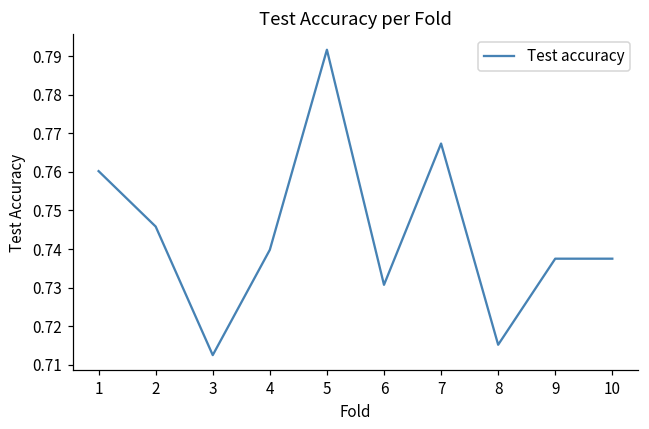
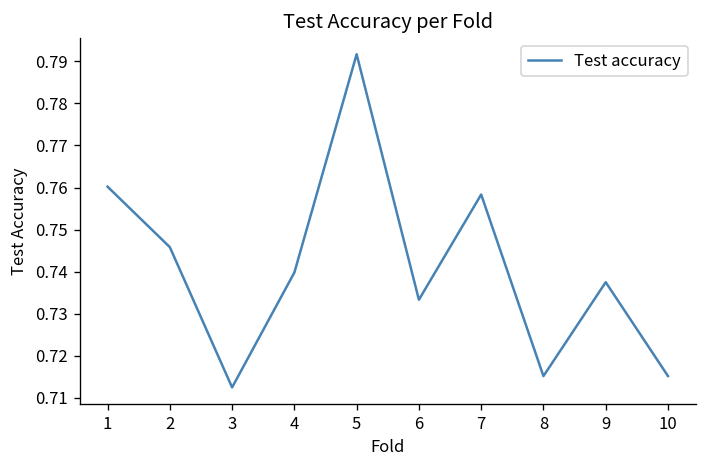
  {
    "1": 0.760,
    "2": 0.746,
    "3": 0.713,
    "4": 0.740,
    "5": 0.792,
-   "6": 0.731,
-   "7": 0.767,
+   "6": 0.733,
+   "7": 0.758,
    "8": 0.715,
    "9": 0.738,
-   "10": 0.738
+   "10": 0.715
  }
